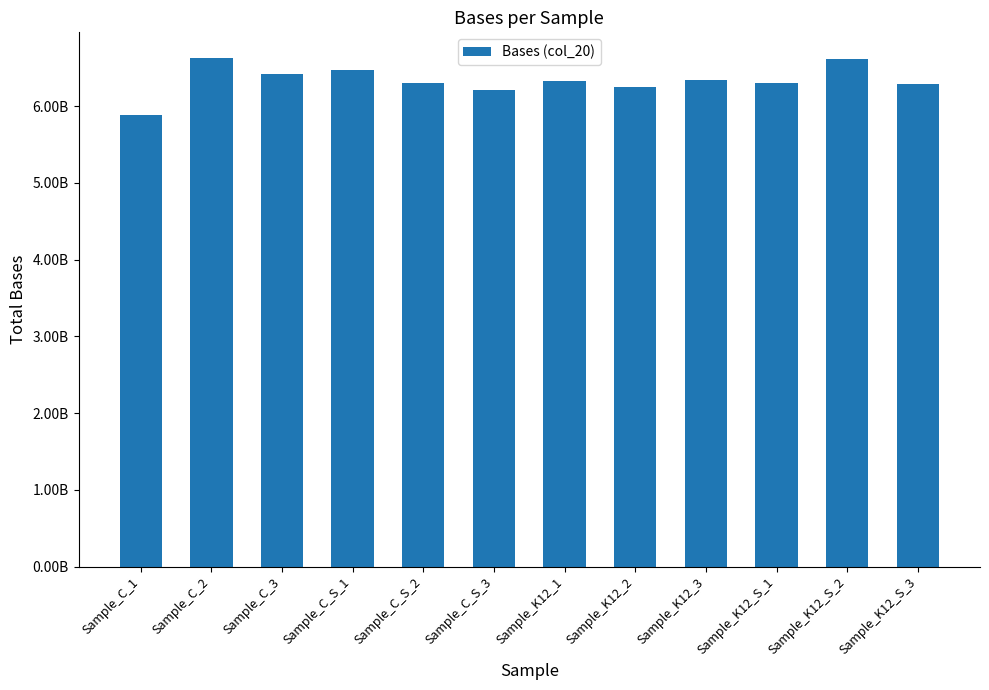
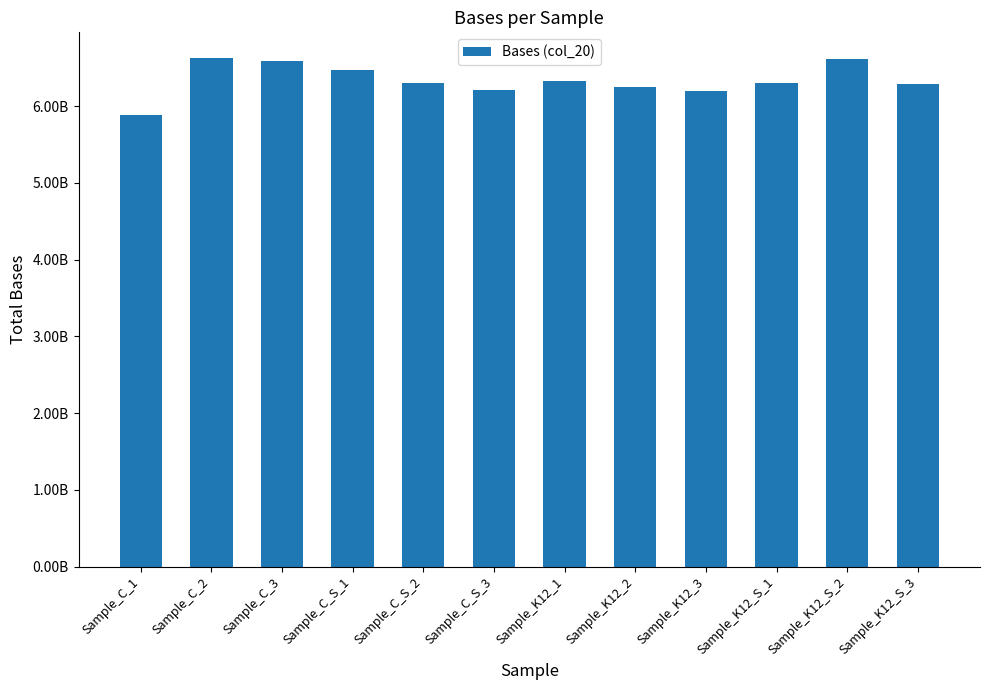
  {
    "Sample_C_1": 5900000000,
    "Sample_C_2": 6600000000,
-   "Sample_C_3": 6400000000,
+   "Sample_C_3": 6600000000,
    "Sample_C_S_1": 6500000000,
    "Sample_C_S_2": 6300000000,
    "Sample_C_S_3": 6200000000,
    "Sample_K12_1": 6300000000,
    "Sample_K12_2": 6300000000,
-   "Sample_K12_3": 6300000000,
+   "Sample_K12_3": 6200000000,
    "Sample_K12_S_1": 6300000000,
    "Sample_K12_S_2": 6600000000,
    "Sample_K12_S_3": 6300000000
  }
